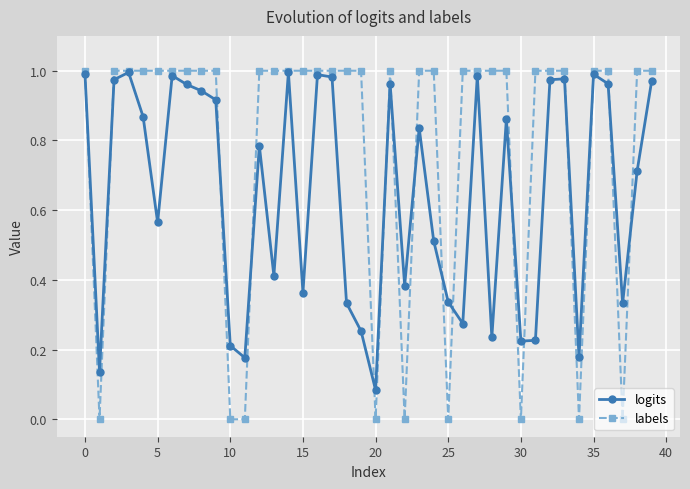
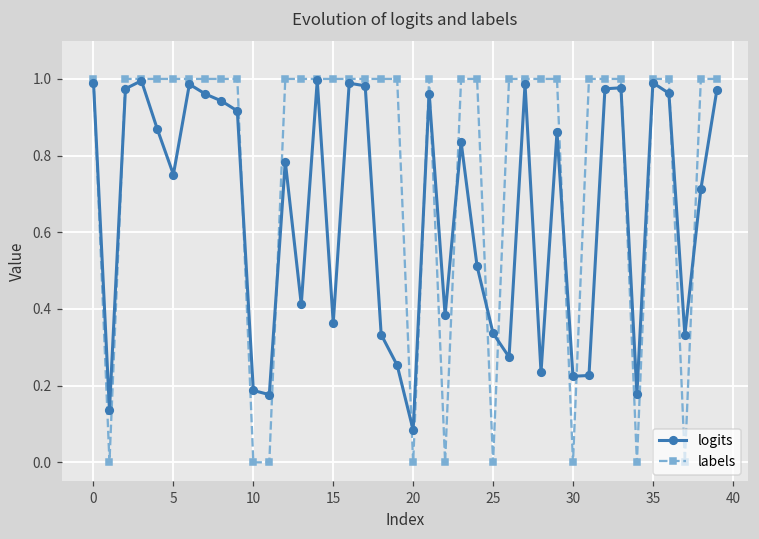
  {
    "logits": {
      "0": 0.99,
-     "5": 0.56,
-     "10": 0.21,
+     "5": 0.75,
+     "10": 0.19,
      "15": 0.36,
      "20": 0.08,
      "25": 0.34,
      "30": 0.22,
      "35": 0.99
    },
    "labels": {
      "0": 1.00,
      "5": 1.00,
      "10": 0.00,
      "15": 1.00,
      "20": 0.00,
      "25": 0.00,
      "30": 0.00,
      "35": 1.00
    }
  }
